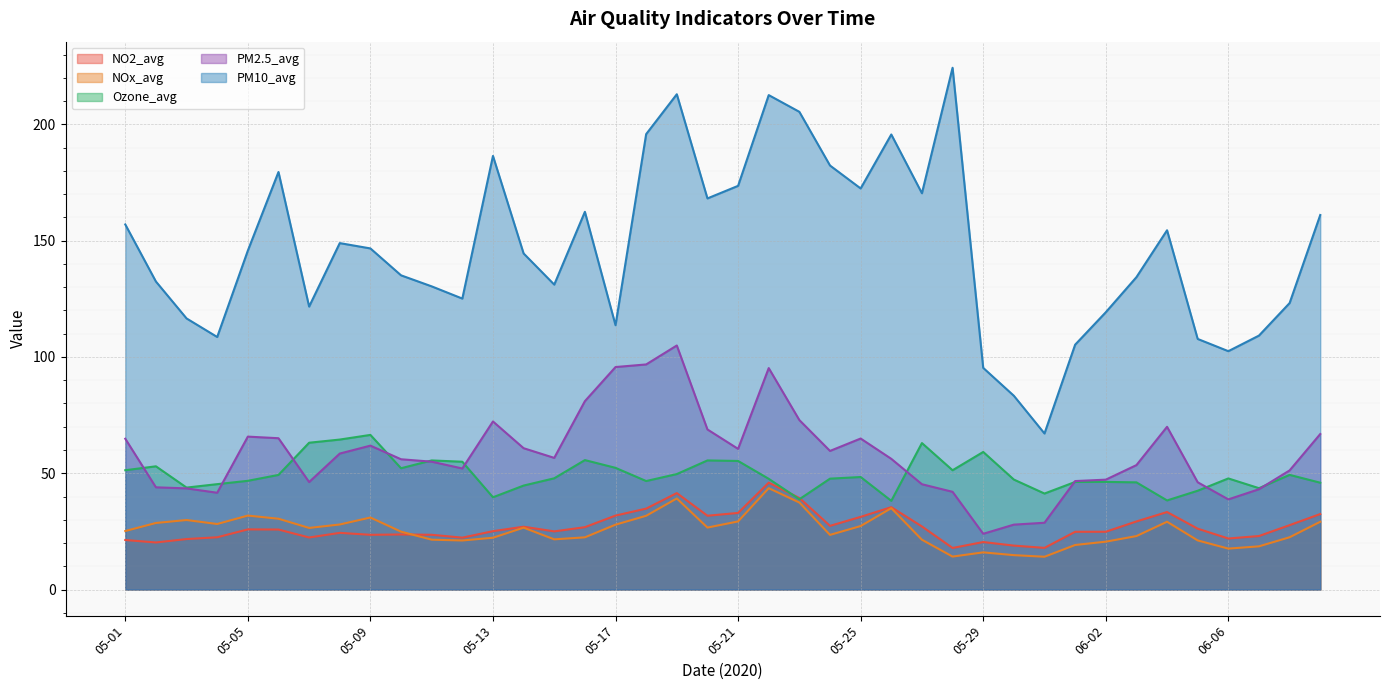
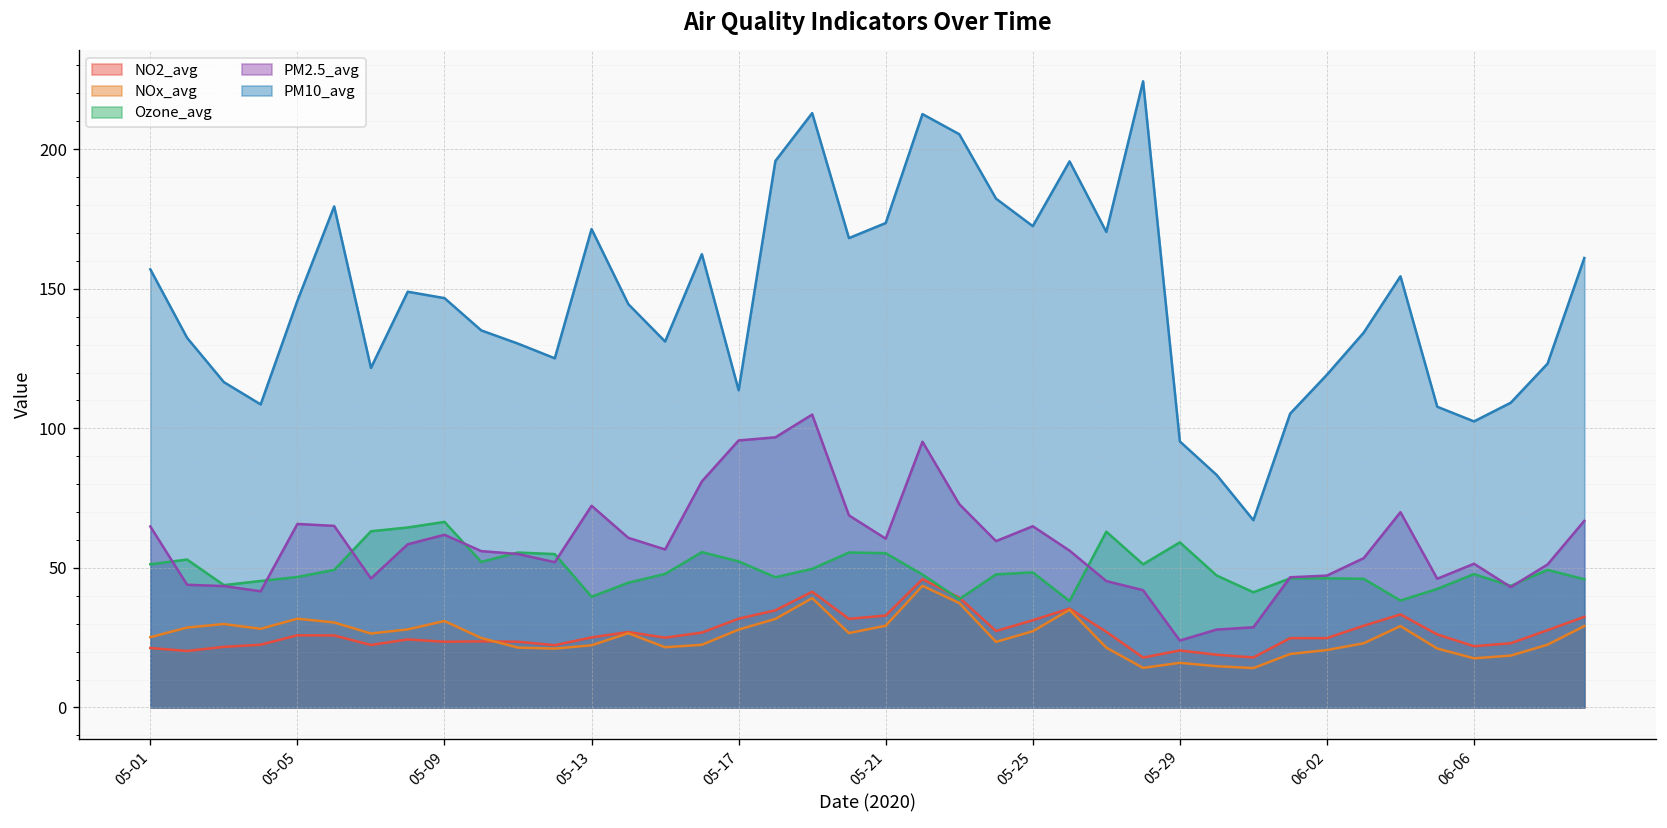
  {
    "Ozone_avg": {
      "05-01": 51,
      "05-05": 47,
      "05-09": 66,
      "05-13": 40,
      "05-17": 52,
      "05-21": 55,
      "05-25": 48,
      "05-29": 59,
      "06-06": 48
    },
    "PM2.5_avg": {
      "05-01": 65,
      "05-05": 66,
      "05-09": 62,
      "05-13": 72,
      "05-17": 96,
      "05-21": 60,
      "05-25": 65,
      "05-29": 24,
-     "06-06": 39
+     "06-06": 51
    },
    "PM10_avg": {
      "05-01": 157,
      "05-05": 146,
      "05-09": 147,
-     "05-13": 186,
+     "05-13": 171,
      "05-17": 114,
      "05-21": 174,
      "05-25": 172,
      "05-29": 95,
      "06-02": 119,
      "06-06": 102
    }
  }
